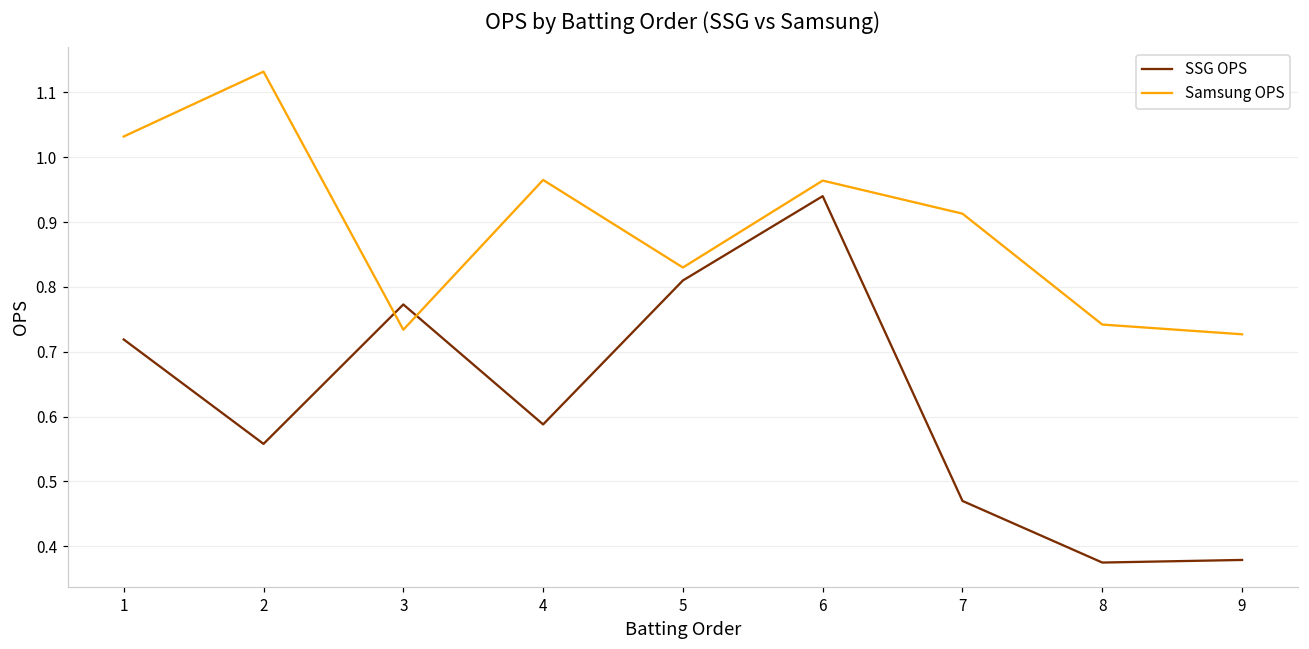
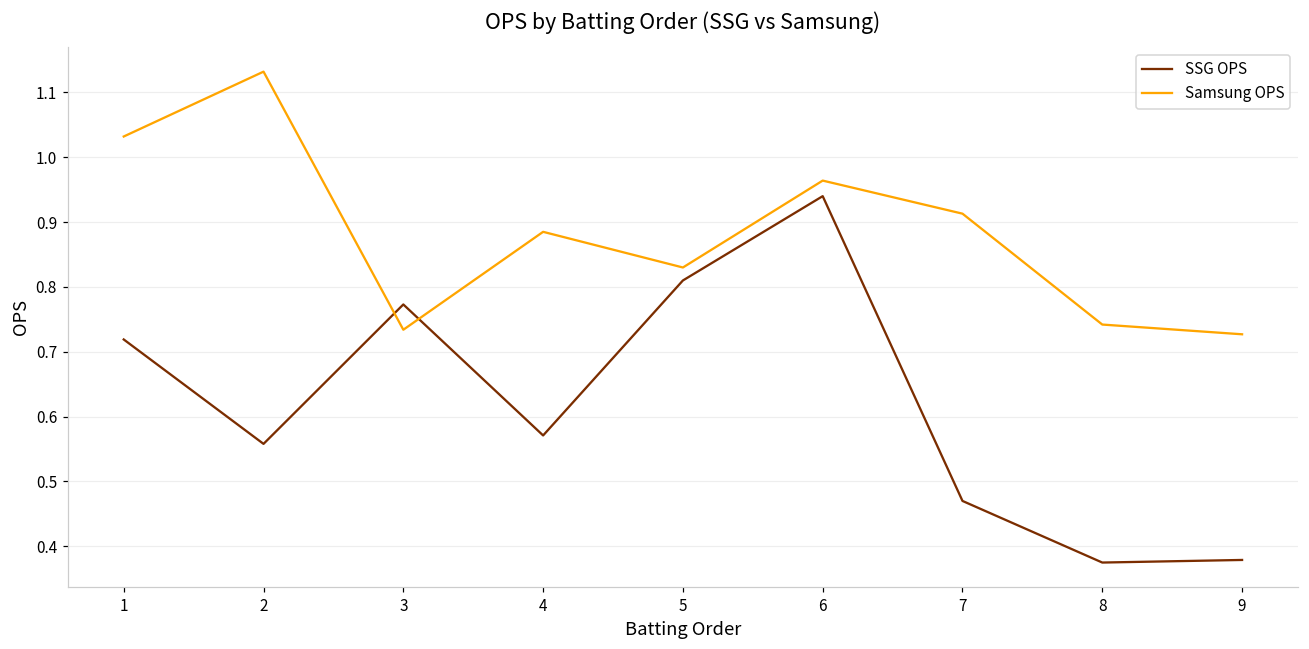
  {
    "SSG OPS": {
      "1": 0.72,
      "2": 0.56,
      "3": 0.77,
-     "4": 0.59,
+     "4": 0.57,
      "5": 0.81,
      "6": 0.94,
      "7": 0.47,
      "8": 0.38,
      "9": 0.38
    },
    "Samsung OPS": {
      "1": 1.03,
      "2": 1.13,
      "3": 0.73,
-     "4": 0.97,
+     "4": 0.89,
      "5": 0.83,
      "6": 0.96,
      "7": 0.91,
      "8": 0.74,
      "9": 0.73
    }
  }
